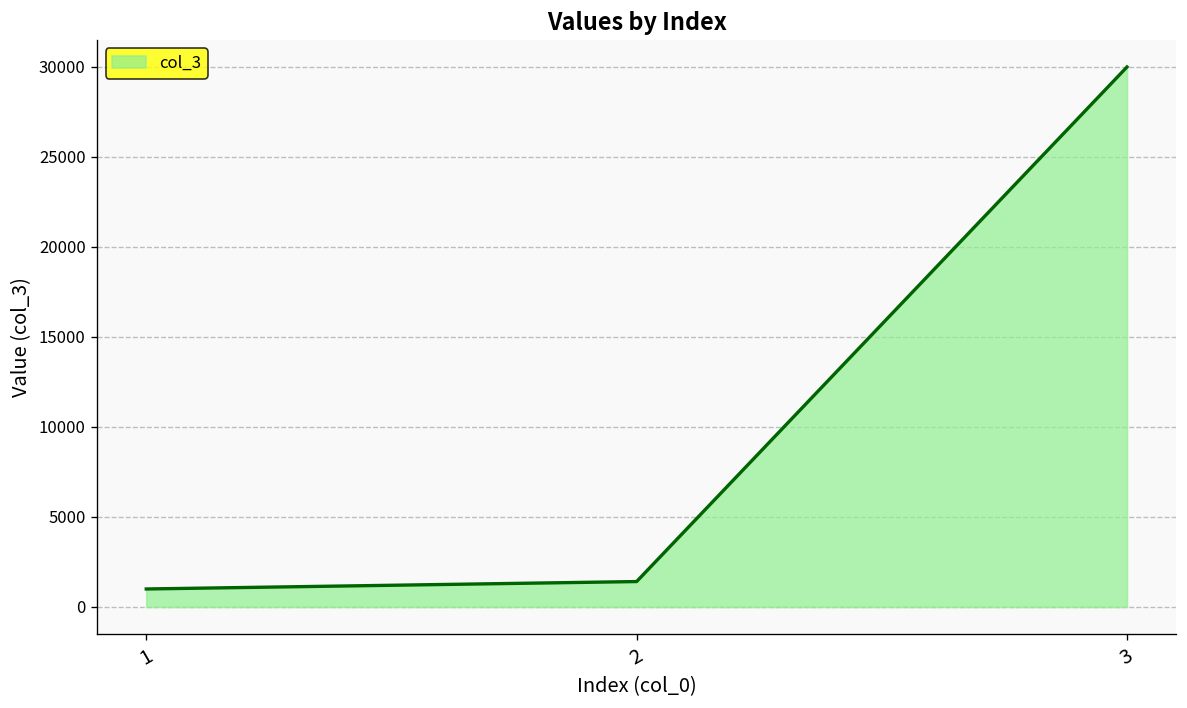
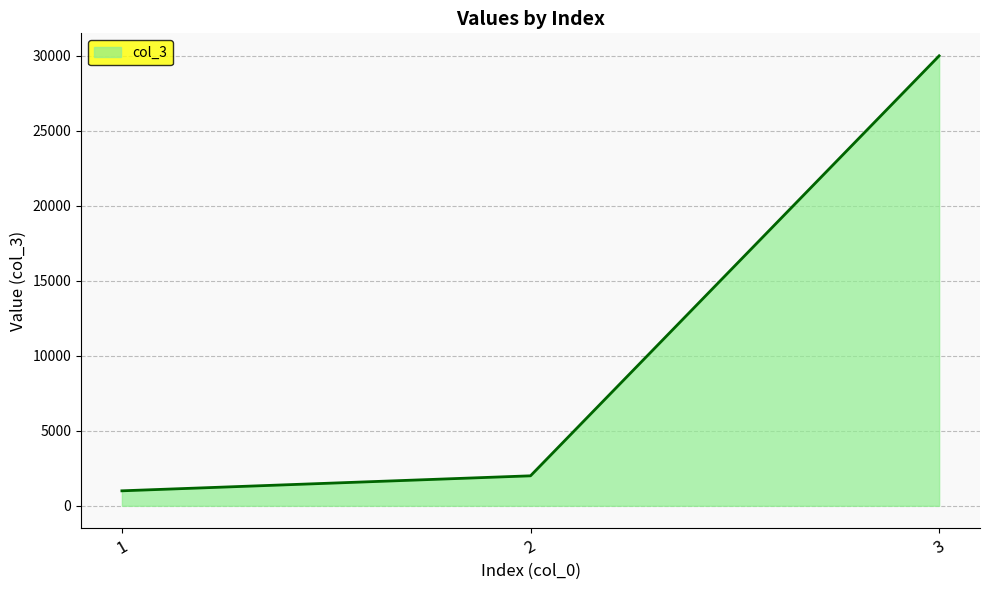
  {
    "1": 1000,
-   "2": 1400,
+   "2": 2000,
    "3": 30000
  }
